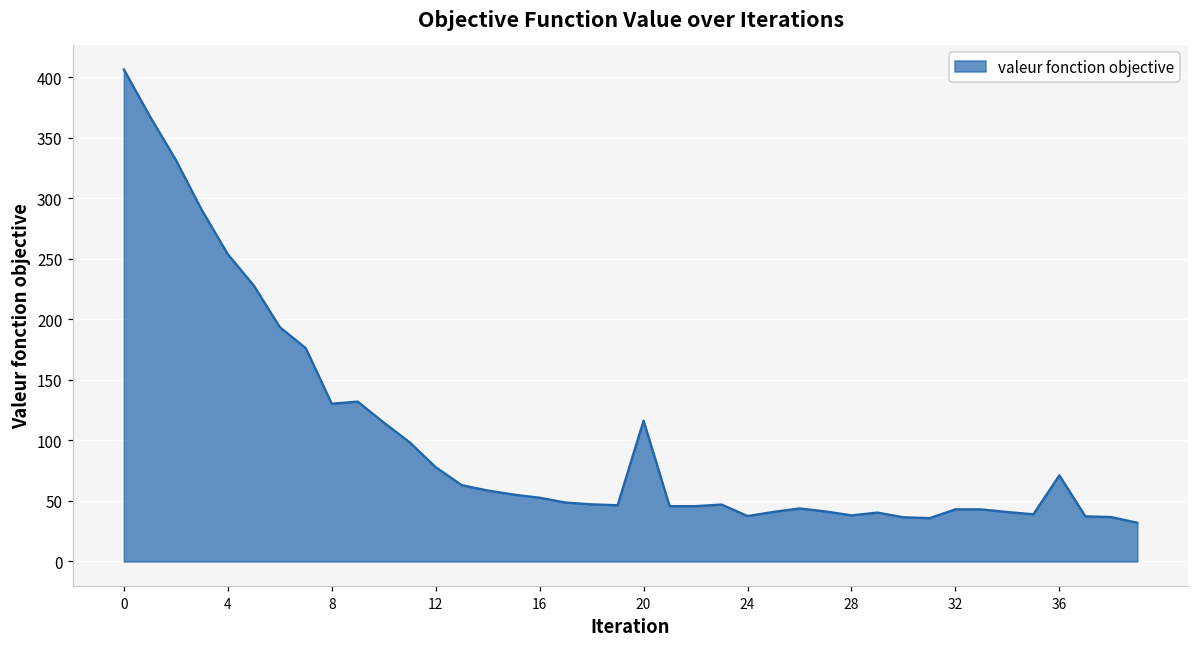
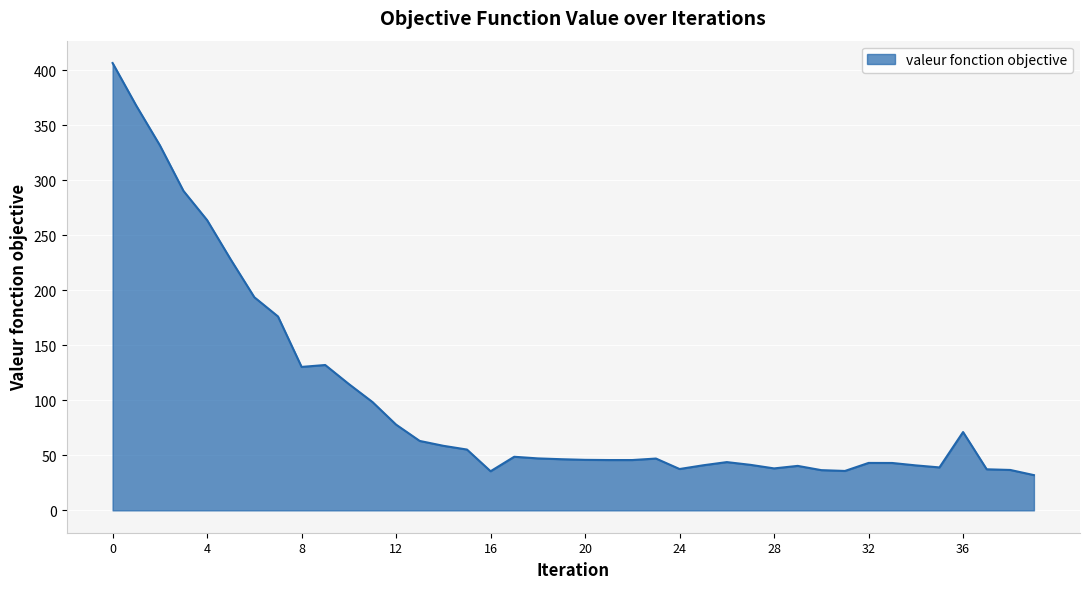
  {
    "0": 407,
-   "4": 254,
+   "4": 264,
    "8": 130,
    "12": 78,
-   "16": 53,
-   "20": 116,
+   "16": 36,
+   "20": 46,
    "24": 38,
    "28": 38,
    "32": 43,
    "36": 71
  }
